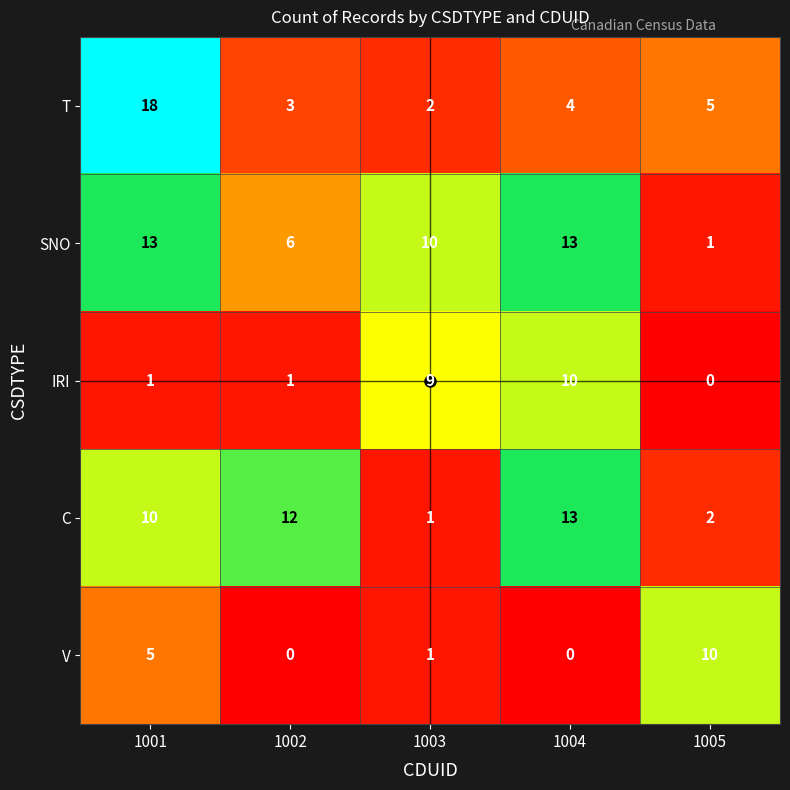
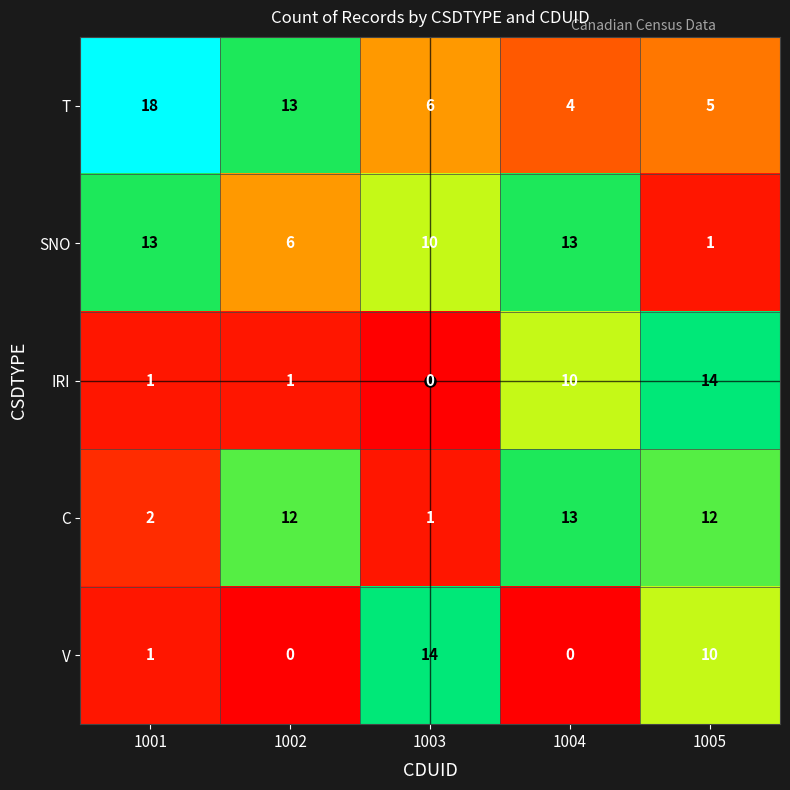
  {
    "T": {
      "1001": 18,
-     "1002": 3,
-     "1003": 2,
+     "1002": 13,
+     "1003": 6,
      "1004": 4,
      "1005": 5
    },
    "SNO": {
      "1001": 13,
      "1002": 6,
      "1003": 10,
      "1004": 13,
      "1005": 1
    },
    "IRI": {
      "1001": 1,
      "1002": 1,
-     "1003": 9,
+     "1003": 0,
      "1004": 10,
-     "1005": 0
+     "1005": 14
    },
    "C": {
-     "1001": 10,
+     "1001": 2,
      "1002": 12,
      "1003": 1,
      "1004": 13,
-     "1005": 2
+     "1005": 12
    },
    "V": {
-     "1001": 5,
+     "1001": 1,
      "1002": 0,
-     "1003": 1,
+     "1003": 14,
      "1004": 0,
      "1005": 10
    }
  }
